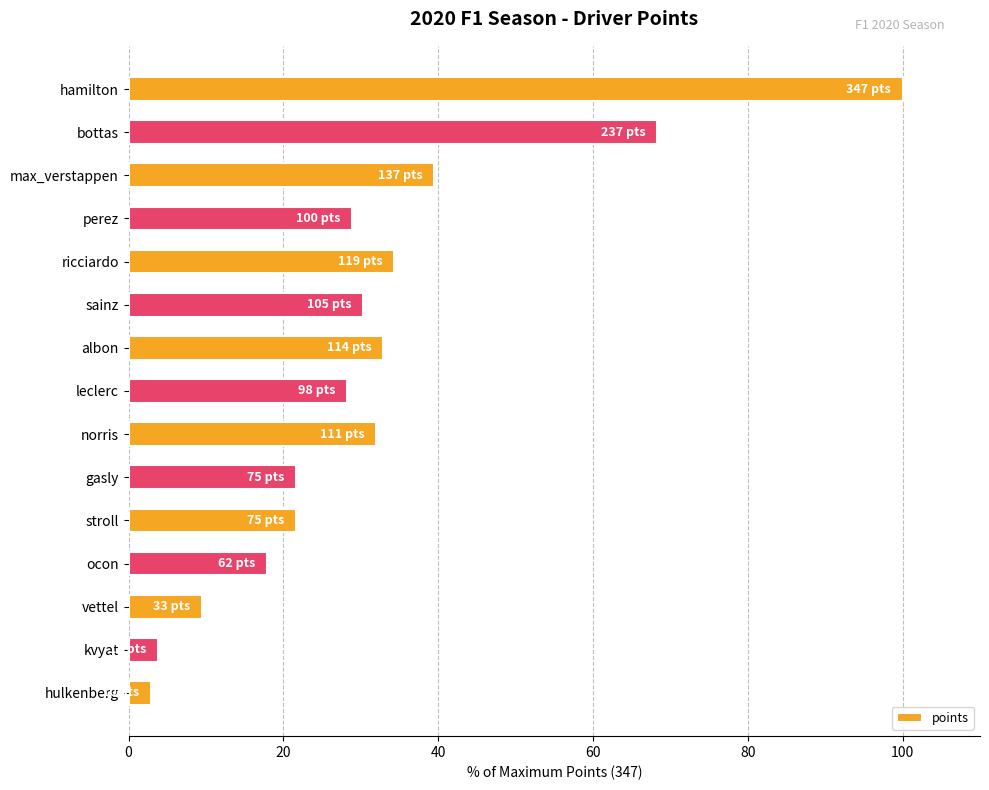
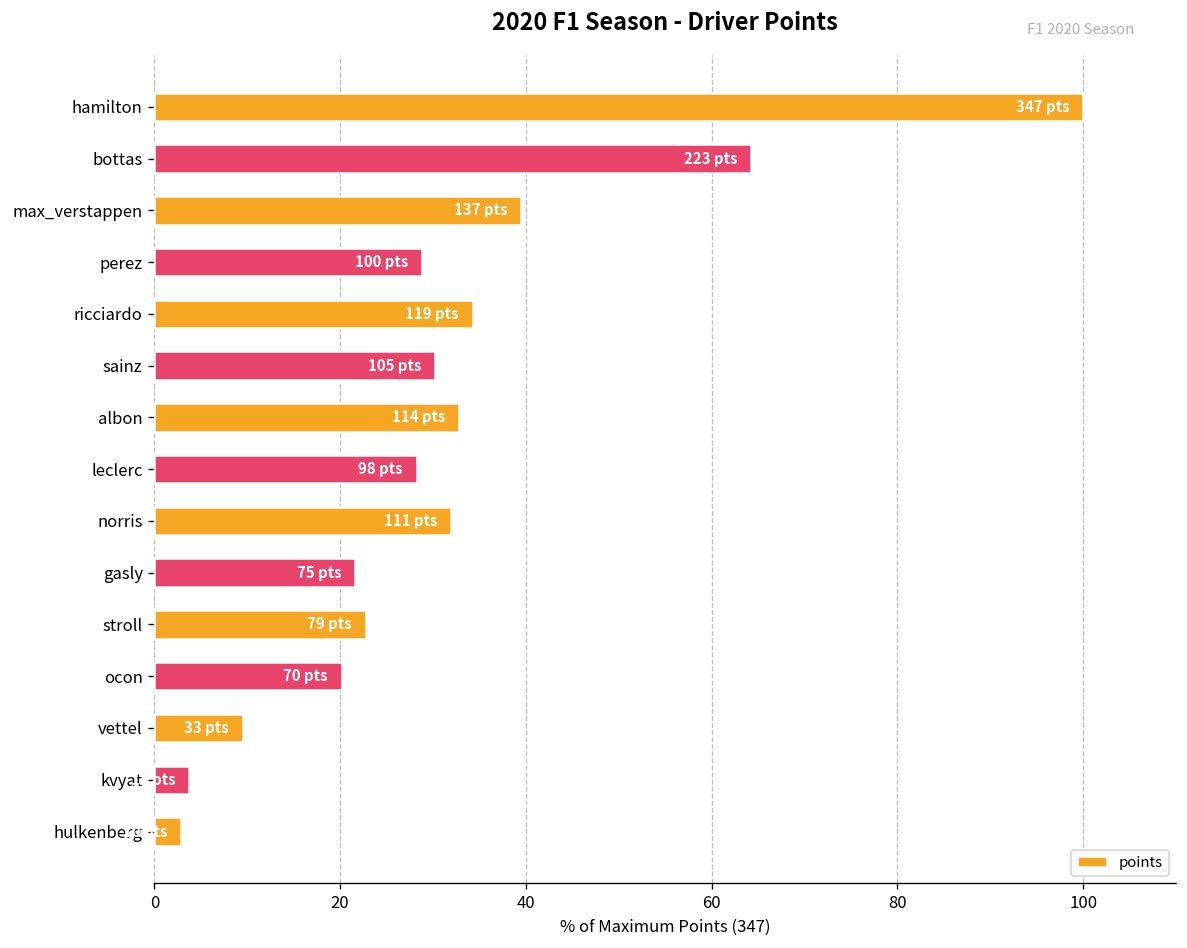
  {
-   "bottas": 237,
-   "stroll": 75,
-   "ocon": 62
+   "bottas": 223,
+   "stroll": 79,
+   "ocon": 70
  }
